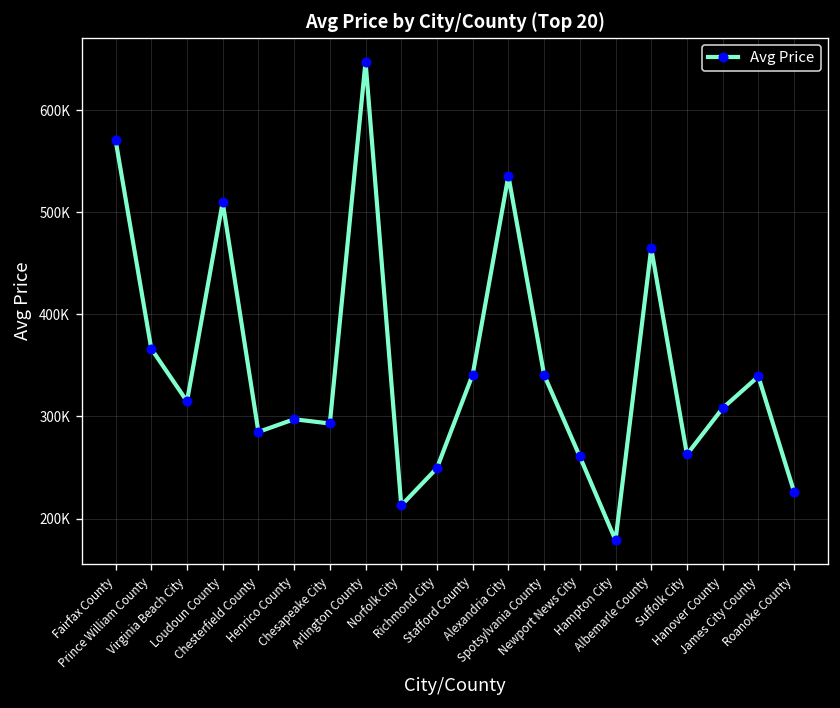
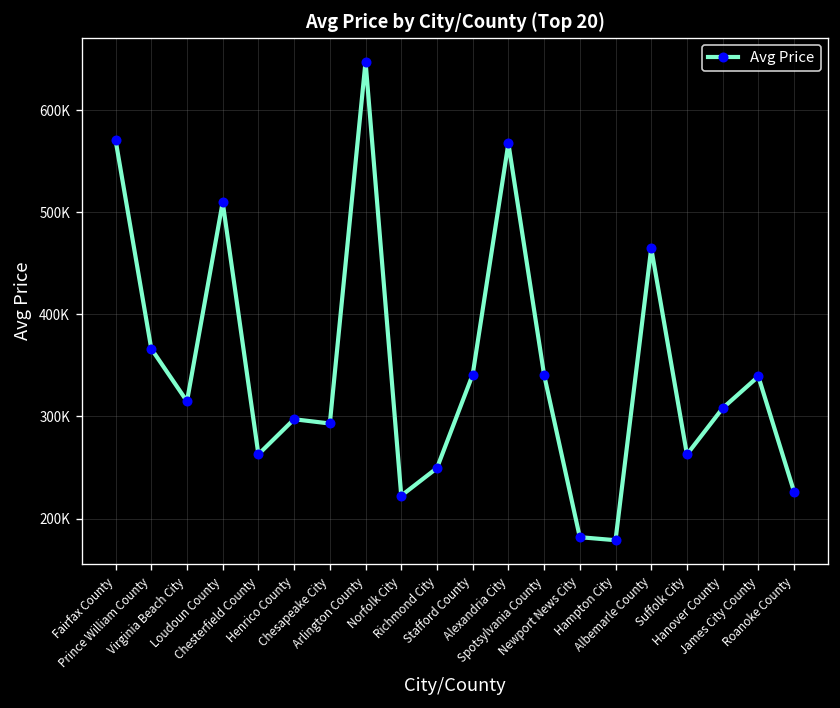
  {
    "Fairfax County": 570000,
    "Prince William County": 370000,
    "Virginia Beach City": 310000,
    "Loudoun County": 510000,
-   "Chesterfield County": 280000,
+   "Chesterfield County": 260000,
    "Henrico County": 300000,
    "Chesapeake City": 290000,
    "Arlington County": 650000,
-   "Norfolk City": 210000,
+   "Norfolk City": 220000,
    "Richmond City": 250000,
    "Stafford County": 340000,
-   "Alexandria City": 540000,
+   "Alexandria City": 570000,
    "Spotsylvania County": 340000,
-   "Newport News City": 260000,
+   "Newport News City": 180000,
    "Hampton City": 180000,
    "Albemarle County": 460000,
    "Suffolk City": 260000,
    "Hanover County": 310000,
    "James City County": 340000,
    "Roanoke County": 230000
  }
